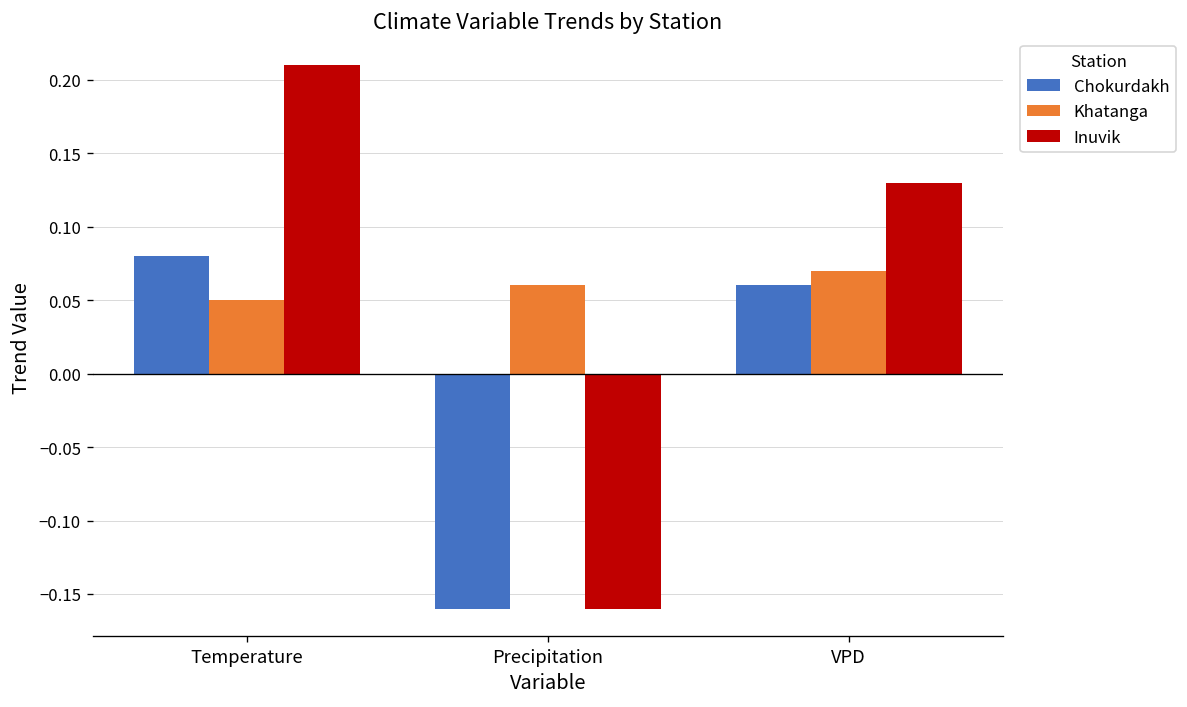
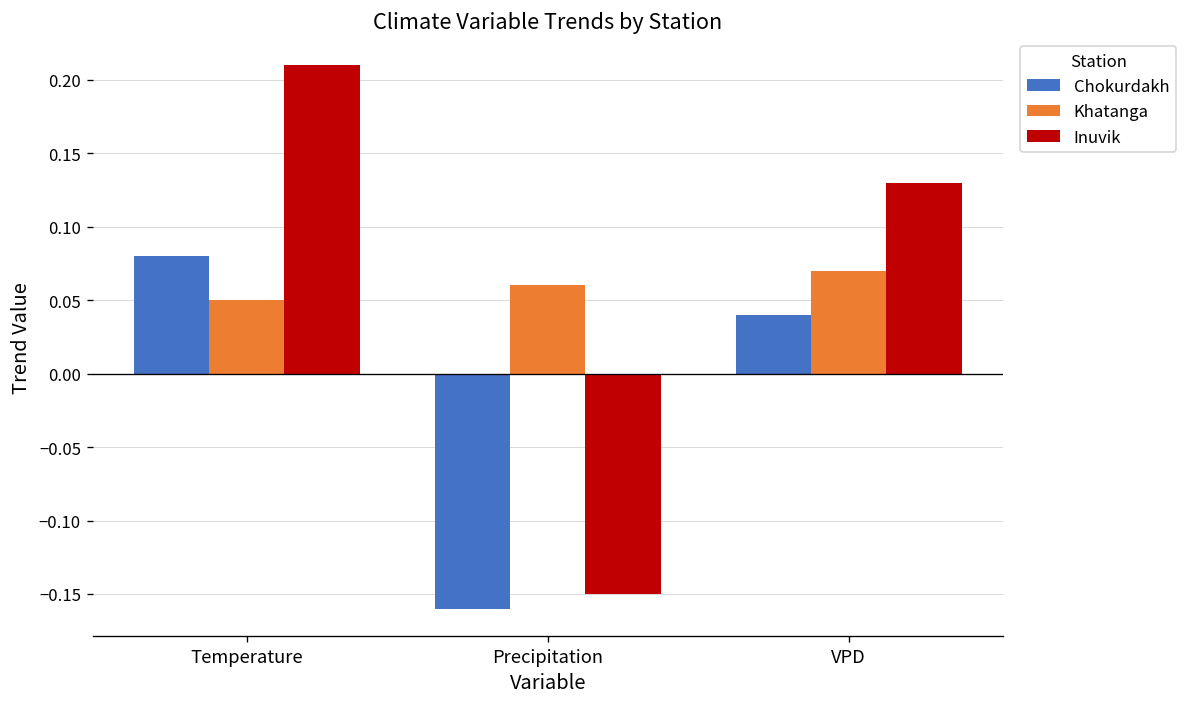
  {
    "Chokurdakh": {
      "Temperature": 0.08,
      "Precipitation": -0.16,
-     "VPD": 0.06
+     "VPD": 0.04
    },
    "Khatanga": {
      "Temperature": 0.05,
      "Precipitation": 0.06,
      "VPD": 0.07
    },
    "Inuvik": {
      "Temperature": 0.21,
-     "Precipitation": -0.16,
+     "Precipitation": -0.15,
      "VPD": 0.13
    }
  }
